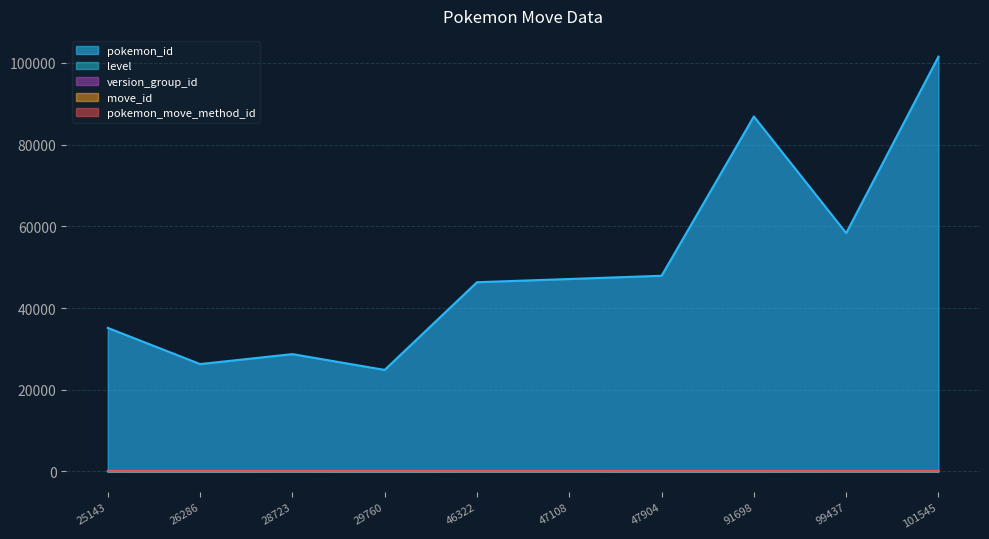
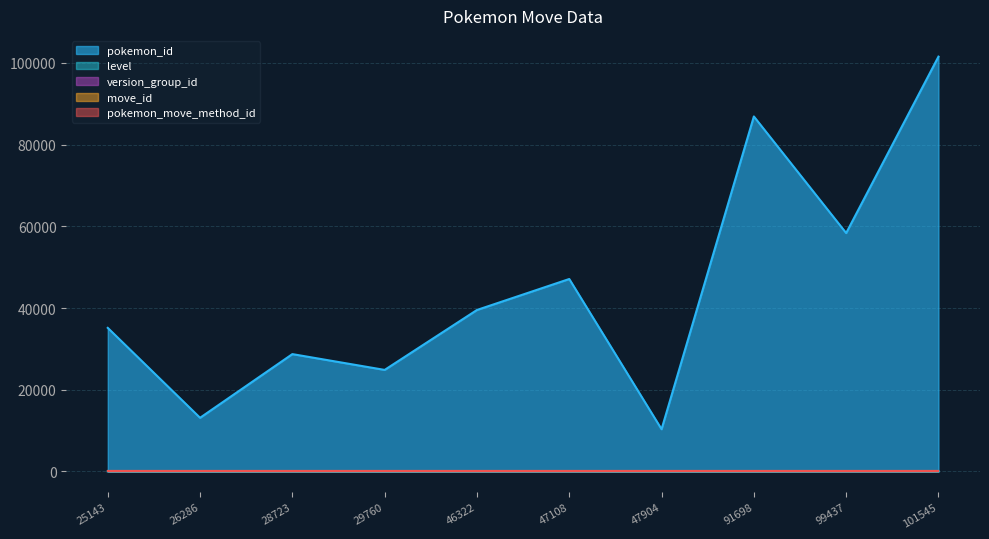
  {
    "pokemon_id": {
      "25143": 35000,
-     "26286": 26000,
+     "26286": 13000,
      "28723": 29000,
      "29760": 25000,
-     "46322": 46000,
+     "46322": 40000,
      "47108": 47000,
-     "47904": 48000,
+     "47904": 10000,
      "91698": 87000,
      "99437": 58000,
      "101545": 102000
    },
    "pokemon_move_method_id": {
      "25143": 0,
      "26286": 0,
      "28723": 0,
      "29760": 0,
      "46322": 0,
      "47108": 0,
      "47904": 0,
      "91698": 0,
      "99437": 0,
      "101545": 0
    }
  }
